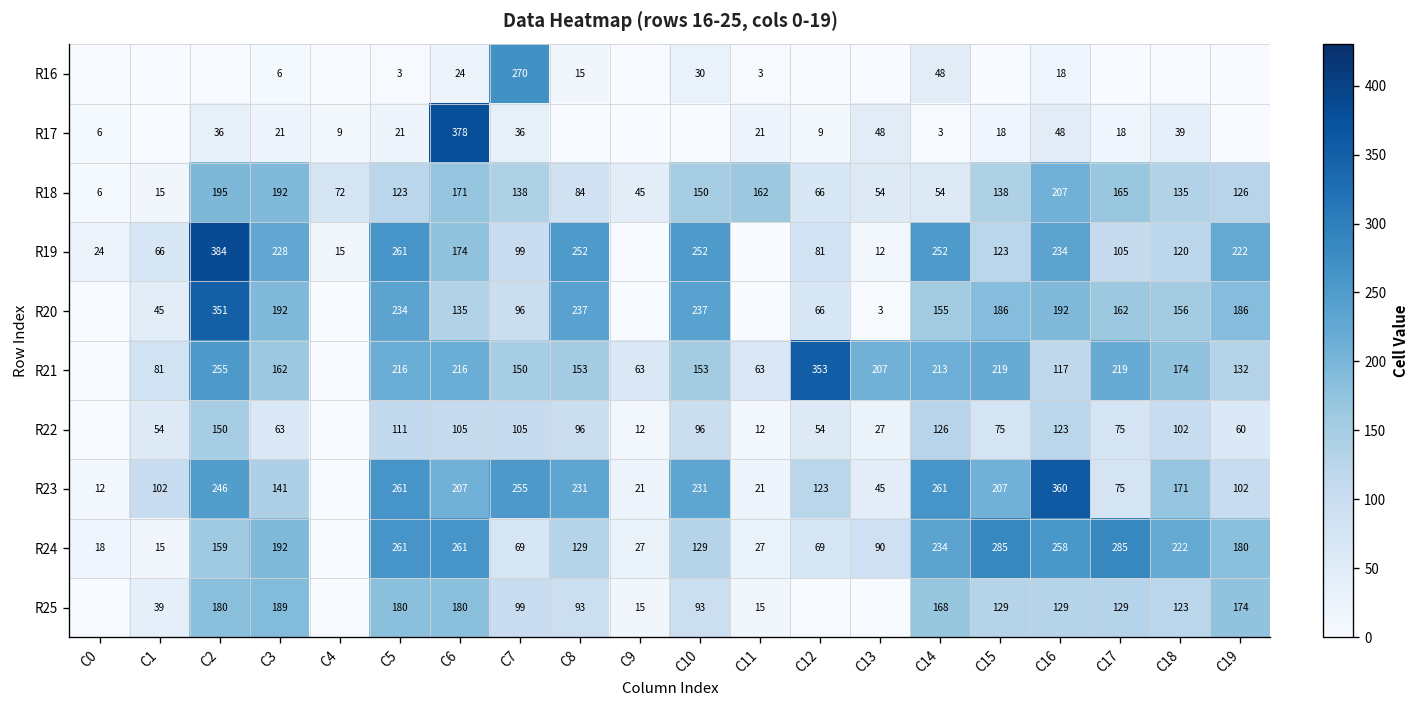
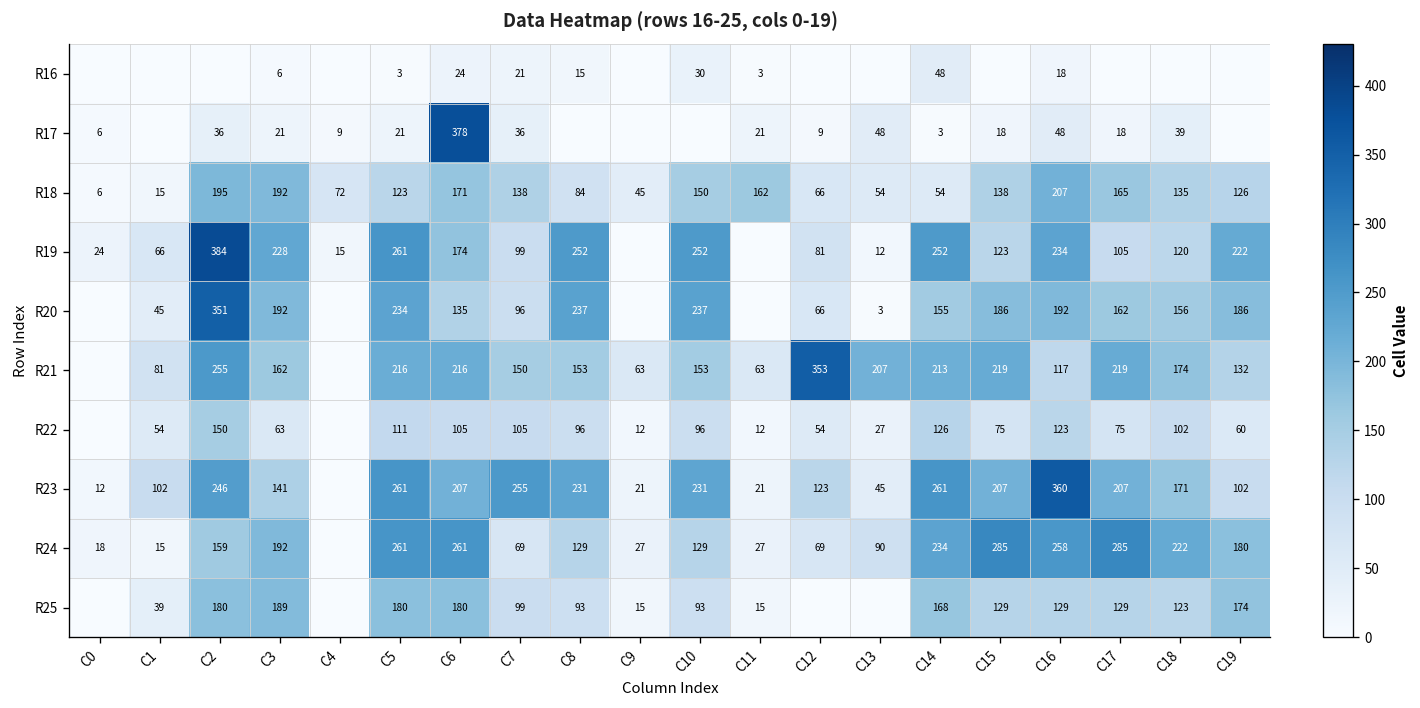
  {
    "R16": {
      "C3": 6,
      "C5": 3,
      "C6": 24,
-     "C7": 270,
+     "C7": 21,
      "C8": 15,
      "C10": 30,
      "C11": 3,
      "C14": 48,
      "C16": 18
    },
    "R17": {
      "C0": 6,
      "C2": 36,
      "C3": 21,
      "C4": 9,
      "C5": 21,
      "C6": 378,
      "C7": 36,
      "C11": 21,
      "C12": 9,
      "C13": 48,
      "C14": 3,
      "C15": 18,
      "C16": 48,
      "C17": 18,
      "C18": 39
    },
    "R18": {
      "C0": 6,
      "C1": 15,
      "C2": 195,
      "C3": 192,
      "C4": 72,
      "C5": 123,
      "C6": 171,
      "C7": 138,
      "C8": 84,
      "C9": 45,
      "C10": 150,
      "C11": 162,
      "C12": 66,
      "C13": 54,
      "C14": 54,
      "C15": 138,
      "C16": 207,
      "C17": 165,
      "C18": 135,
      "C19": 126
    },
    "R19": {
      "C0": 24,
      "C1": 66,
      "C2": 384,
      "C3": 228,
      "C4": 15,
      "C5": 261,
      "C6": 174,
      "C7": 99,
      "C8": 252,
      "C10": 252,
      "C12": 81,
      "C13": 12,
      "C14": 252,
      "C15": 123,
      "C16": 234,
      "C17": 105,
      "C18": 120,
      "C19": 222
    },
    "R20": {
      "C1": 45,
      "C2": 351,
      "C3": 192,
      "C5": 234,
      "C6": 135,
      "C7": 96,
      "C8": 237,
      "C10": 237,
      "C12": 66,
      "C13": 3,
      "C14": 155,
      "C15": 186,
      "C16": 192,
      "C17": 162,
      "C18": 156,
      "C19": 186
    },
    "R21": {
      "C1": 81,
      "C2": 255,
      "C3": 162,
      "C5": 216,
      "C6": 216,
      "C7": 150,
      "C8": 153,
      "C9": 63,
      "C10": 153,
      "C11": 63,
      "C12": 353,
      "C13": 207,
      "C14": 213,
      "C15": 219,
      "C16": 117,
      "C17": 219,
      "C18": 174,
      "C19": 132
    },
    "R22": {
      "C1": 54,
      "C2": 150,
      "C3": 63,
      "C5": 111,
      "C6": 105,
      "C7": 105,
      "C8": 96,
      "C9": 12,
      "C10": 96,
      "C11": 12,
      "C12": 54,
      "C13": 27,
      "C14": 126,
      "C15": 75,
      "C16": 123,
      "C17": 75,
      "C18": 102,
      "C19": 60
    },
    "R23": {
      "C0": 12,
      "C1": 102,
      "C2": 246,
      "C3": 141,
      "C5": 261,
      "C6": 207,
      "C7": 255,
      "C8": 231,
      "C9": 21,
      "C10": 231,
      "C11": 21,
      "C12": 123,
      "C13": 45,
      "C14": 261,
      "C15": 207,
      "C16": 360,
-     "C17": 75,
+     "C17": 207,
      "C18": 171,
      "C19": 102
    },
    "R24": {
      "C0": 18,
      "C1": 15,
      "C2": 159,
      "C3": 192,
      "C5": 261,
      "C6": 261,
      "C7": 69,
      "C8": 129,
      "C9": 27,
      "C10": 129,
      "C11": 27,
      "C12": 69,
      "C13": 90,
      "C14": 234,
      "C15": 285,
      "C16": 258,
      "C17": 285,
      "C18": 222,
      "C19": 180
    },
    "R25": {
      "C1": 39,
      "C2": 180,
      "C3": 189,
      "C5": 180,
      "C6": 180,
      "C7": 99,
      "C8": 93,
      "C9": 15,
      "C10": 93,
      "C11": 15,
      "C14": 168,
      "C15": 129,
      "C16": 129,
      "C17": 129,
      "C18": 123,
      "C19": 174
    }
  }
